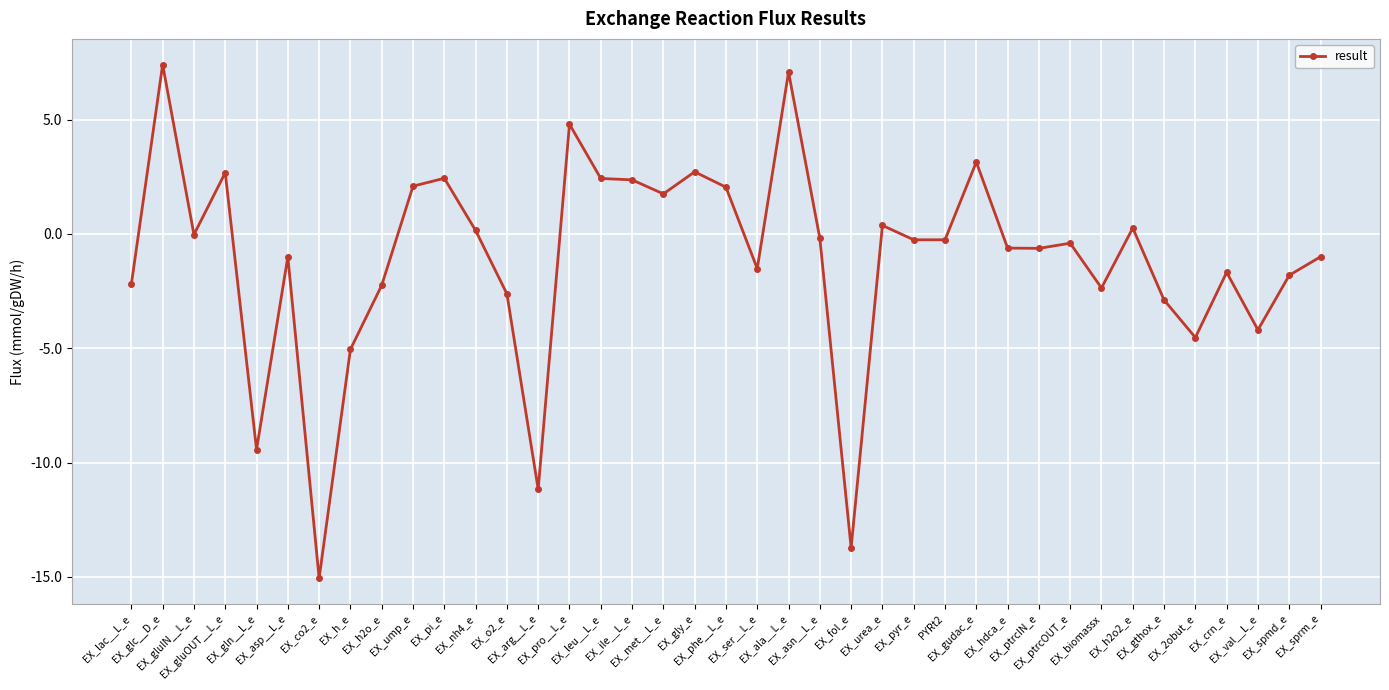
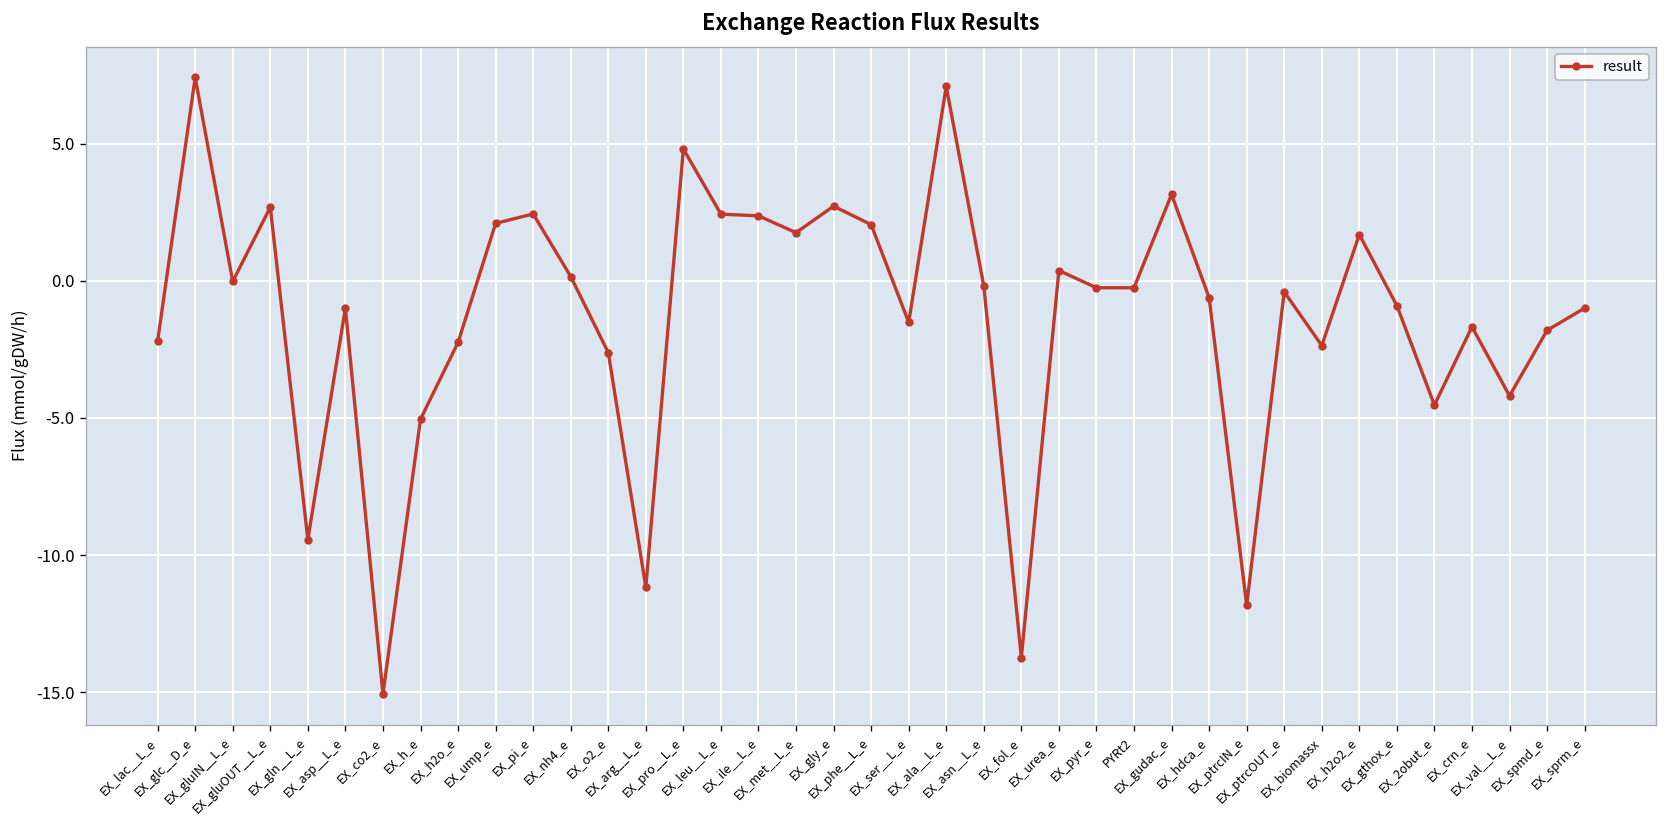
  {
    "EX_lac__L_e": -2.2,
    "EX_glc__D_e": 7.4,
    "EX_gluIN__L_e": 0.0,
    "EX_gluOUT__L_e": 2.7,
    "EX_gln__L_e": -9.4,
    "EX_asp__L_e": -1.0,
    "EX_co2_e": -15.1,
    "EX_h_e": -5.1,
    "EX_h2o_e": -2.2,
    "EX_ump_e": 2.1,
    "EX_pi_e": 2.4,
    "EX_nh4_e": 0.2,
    "EX_o2_e": -2.6,
    "EX_arg__L_e": -11.2,
    "EX_pro__L_e": 4.8,
    "EX_leu__L_e": 2.4,
    "EX_ile__L_e": 2.4,
    "EX_met__L_e": 1.8,
    "EX_gly_e": 2.7,
    "EX_phe__L_e": 2.0,
    "EX_ser__L_e": -1.5,
    "EX_ala__L_e": 7.1,
    "EX_asn__L_e": -0.2,
    "EX_fol_e": -13.7,
    "EX_urea_e": 0.4,
    "EX_pyr_e": -0.3,
    "PYRt2": -0.3,
    "EX_gudac_e": 3.1,
    "EX_hdca_e": -0.6,
-   "EX_ptrcIN_e": -0.6,
+   "EX_ptrcIN_e": -11.8,
    "EX_ptrcOUT_e": -0.4,
    "EX_biomassx": -2.4,
-   "EX_h2o2_e": 0.3,
-   "EX_gthox_e": -2.9,
+   "EX_h2o2_e": 1.7,
+   "EX_gthox_e": -0.9,
    "EX_2obut_e": -4.5,
    "EX_crn_e": -1.7,
    "EX_val__L_e": -4.2,
    "EX_spmd_e": -1.8,
    "EX_sprm_e": -1.0
  }
